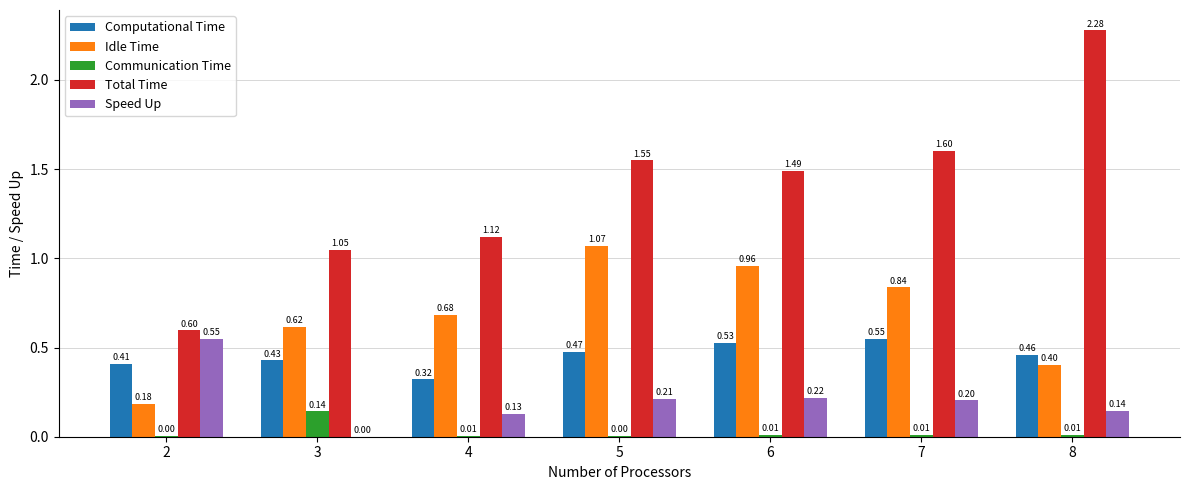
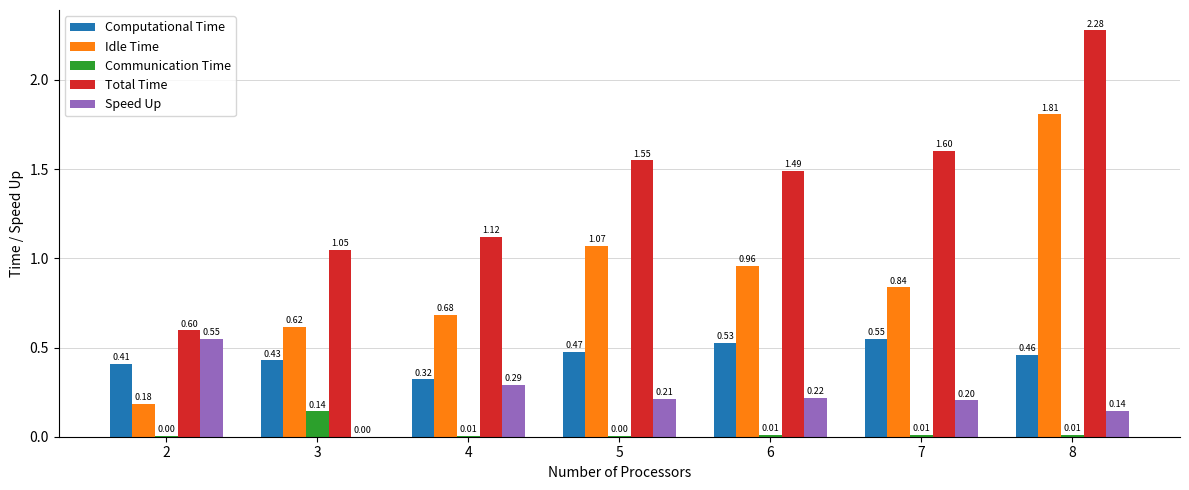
  {
    "Computational Time": {
      "2": 0.41,
      "3": 0.43,
      "4": 0.32,
      "5": 0.47,
      "6": 0.53,
      "7": 0.55,
      "8": 0.46
    },
    "Idle Time": {
      "2": 0.18,
      "3": 0.62,
      "4": 0.68,
      "5": 1.07,
      "6": 0.96,
      "7": 0.84,
-     "8": 0.40
+     "8": 1.81
    },
    "Communication Time": {
      "2": 0.00,
      "3": 0.14,
      "4": 0.01,
      "5": 0.00,
      "6": 0.01,
      "7": 0.01,
      "8": 0.01
    },
    "Total Time": {
      "2": 0.60,
      "3": 1.05,
      "4": 1.12,
      "5": 1.55,
      "6": 1.49,
      "7": 1.60,
      "8": 2.28
    },
    "Speed Up": {
      "2": 0.55,
      "3": 0.00,
-     "4": 0.13,
+     "4": 0.29,
      "5": 0.21,
      "6": 0.22,
      "7": 0.20,
      "8": 0.14
    }
  }
